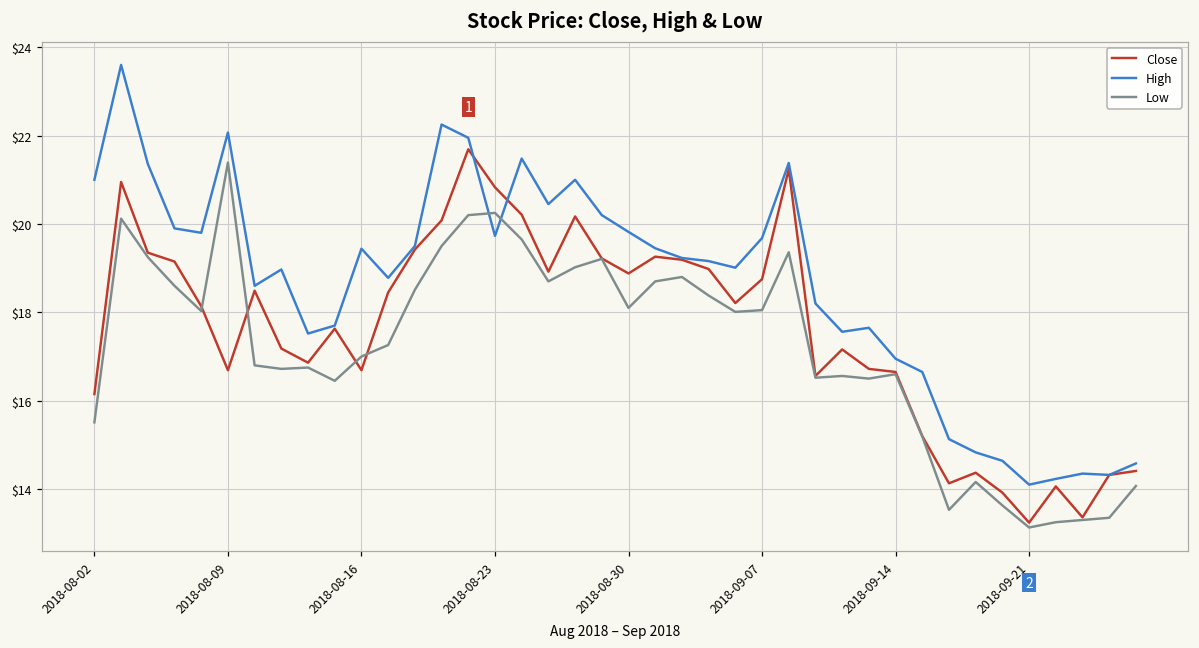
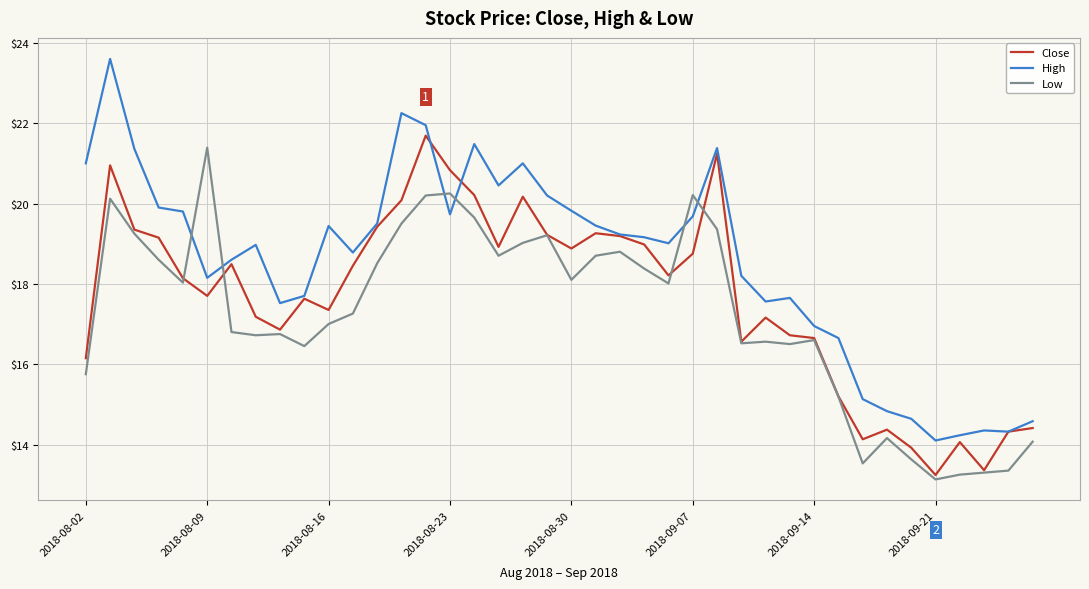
  {
    "Close": {
      "2018-08-02": "$16.2",
-     "2018-08-09": "$16.7",
-     "2018-08-16": "$16.7",
+     "2018-08-09": "$17.7",
+     "2018-08-16": "$17.4",
      "2018-08-23": "$20.8",
      "2018-08-30": "$18.9",
      "2018-09-07": "$18.8",
      "2018-09-21": "$13.2"
    },
    "High": {
      "2018-08-02": "$21.0",
-     "2018-08-09": "$22.1",
+     "2018-08-09": "$18.2",
      "2018-08-16": "$19.4",
      "2018-08-23": "$19.7",
      "2018-08-30": "$19.8",
      "2018-09-07": "$19.7",
      "2018-09-14": "$17.0",
      "2018-09-21": "$14.1"
    },
    "Low": {
-     "2018-08-02": "$15.5",
+     "2018-08-02": "$15.8",
      "2018-08-09": "$21.4",
      "2018-08-16": "$17.0",
      "2018-08-23": "$20.3",
      "2018-08-30": "$18.1",
-     "2018-09-07": "$18.1",
+     "2018-09-07": "$20.2",
      "2018-09-21": "$13.1"
    }
  }
